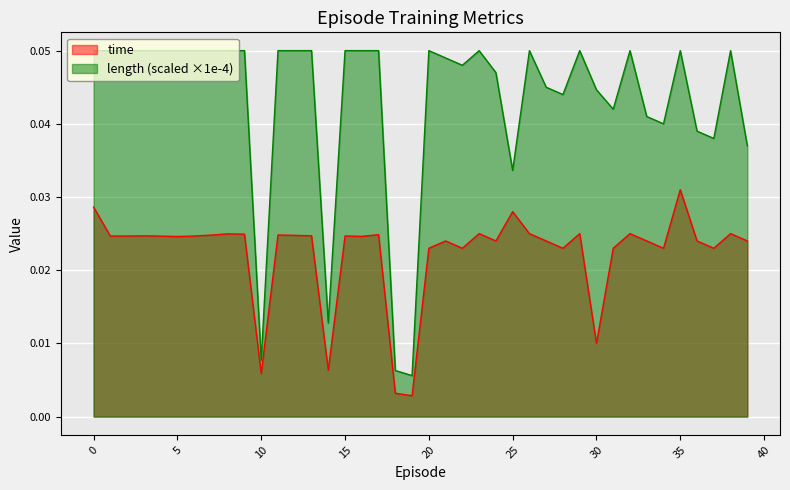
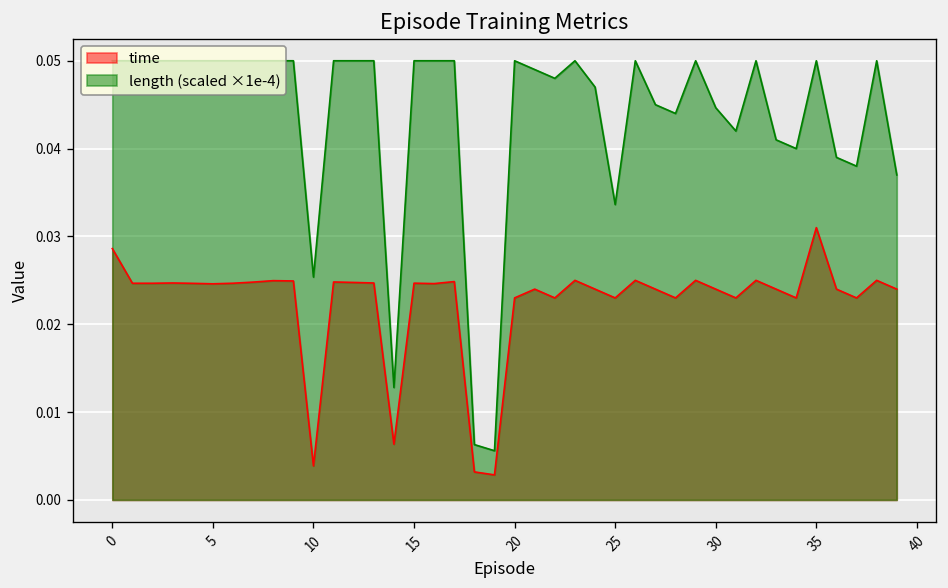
  {
    "time": {
      "0": 0.029,
      "5": 0.025,
-     "10": 0.006,
+     "10": 0.004,
      "15": 0.025,
      "20": 0.023,
-     "25": 0.028,
-     "30": 0.010,
+     "25": 0.023,
+     "30": 0.024,
      "35": 0.031
    },
    "length (scaled ×1e-4)": {
-     "10": 0.008,
+     "10": 0.025,
      "15": 0.050,
      "20": 0.050,
      "25": 0.034,
      "30": 0.045,
      "35": 0.050
    }
  }
